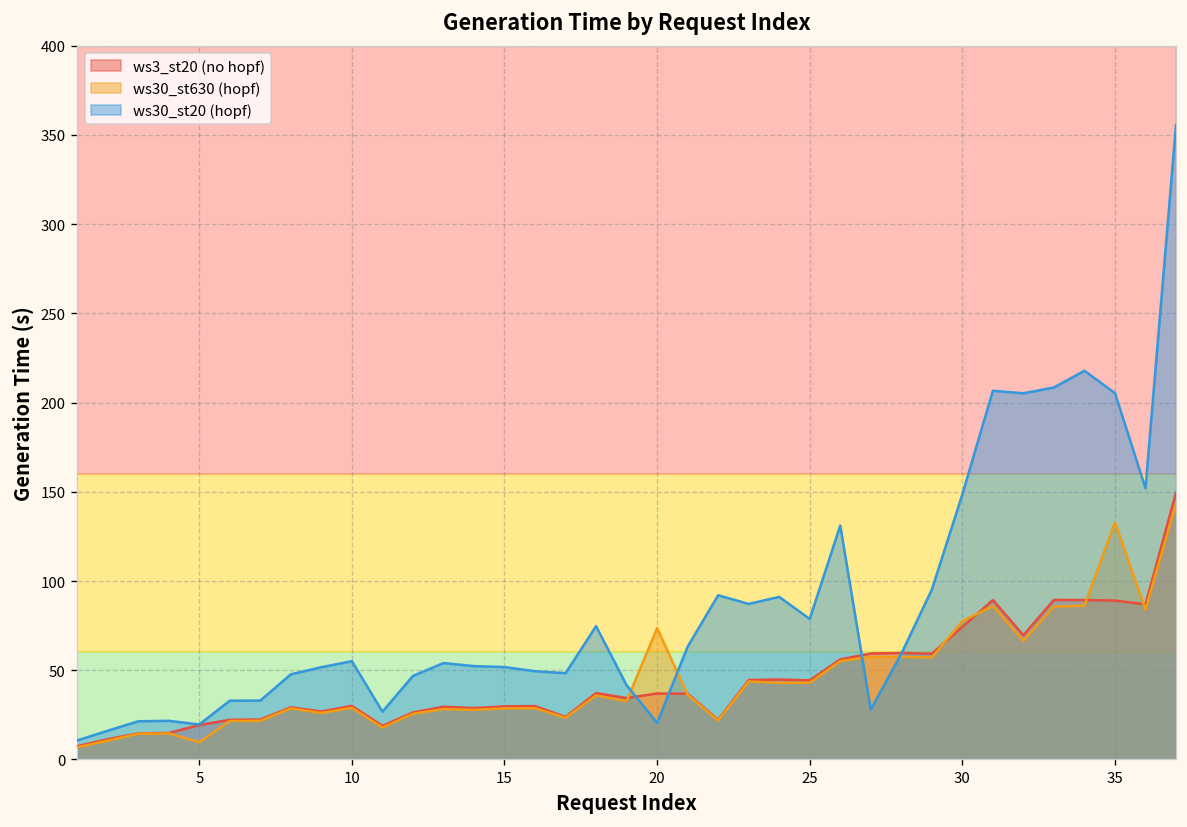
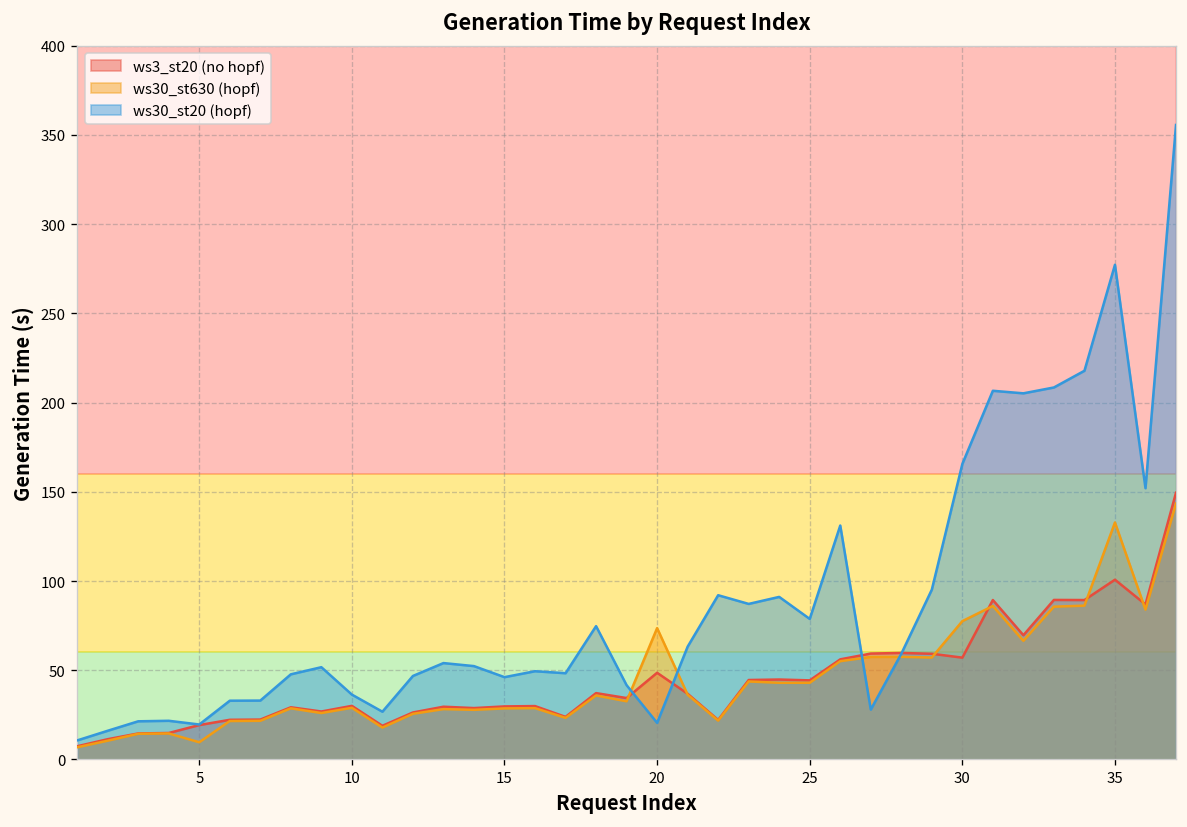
  {
    "ws3_st20 (no hopf)": {
-     "20": 37,
-     "30": 74,
-     "35": 89
+     "20": 49,
+     "30": 57,
+     "35": 101
    },
    "ws30_st630 (hopf)": {
      "5": 10,
      "20": 74,
      "30": 78,
      "35": 133
    },
    "ws30_st20 (hopf)": {
-     "10": 55,
-     "15": 52,
+     "10": 36,
+     "15": 46,
      "20": 21,
      "25": 79,
-     "30": 149,
-     "35": 205
+     "30": 166,
+     "35": 277
    }
  }
